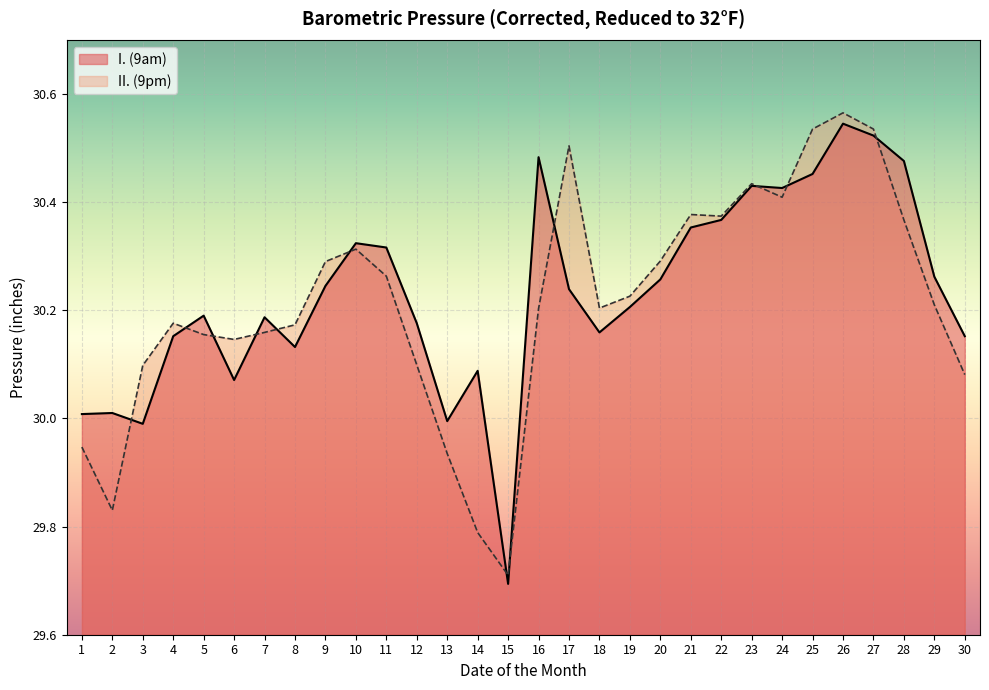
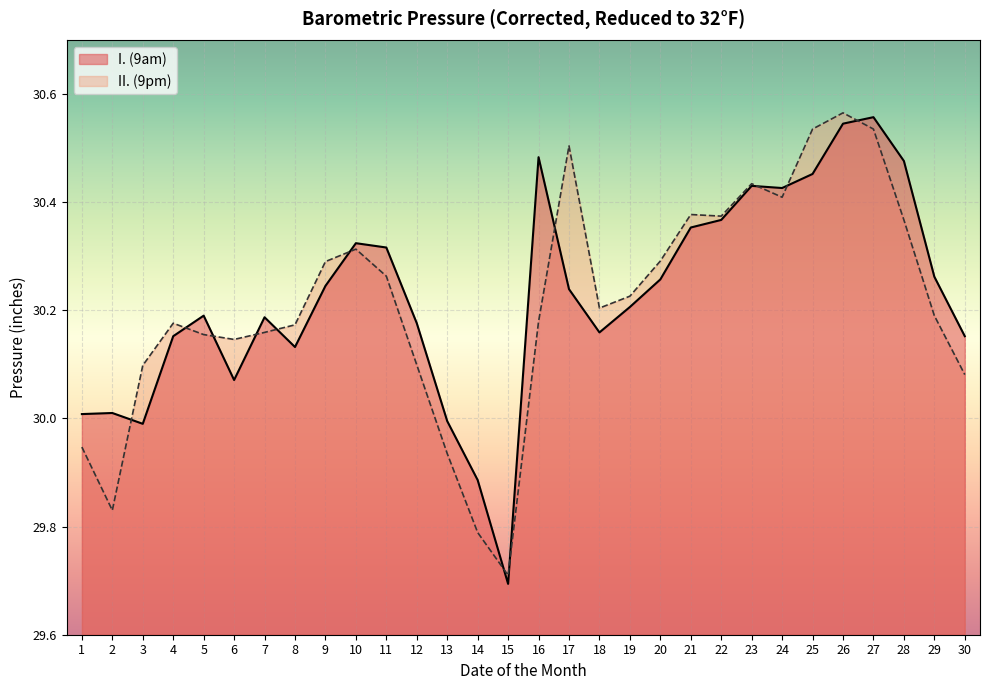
  {
    "I. (9am)": {
      "1": 30.01,
      "2": 30.01,
      "3": 29.99,
      "4": 30.15,
      "5": 30.19,
      "6": 30.07,
      "7": 30.19,
      "8": 30.13,
      "9": 30.25,
      "10": 30.32,
      "11": 30.32,
      "12": 30.18,
      "13": 30.00,
-     "14": 30.09,
+     "14": 29.89,
      "15": 29.69,
      "16": 30.48,
      "17": 30.24,
      "18": 30.16,
      "19": 30.21,
      "20": 30.26,
      "21": 30.35,
      "22": 30.37,
      "24": 30.43,
      "25": 30.45,
      "26": 30.55,
-     "27": 30.52,
+     "27": 30.56,
      "28": 30.48,
      "29": 30.26,
      "30": 30.15
    },
    "II. (9pm)": {
      "1": 29.95,
      "2": 29.83,
      "3": 30.10,
      "4": 30.18,
      "5": 30.16,
      "6": 30.15,
      "7": 30.16,
      "8": 30.17,
      "9": 30.29,
      "10": 30.31,
      "11": 30.26,
      "12": 30.10,
      "13": 29.94,
      "14": 29.79,
      "15": 29.71,
-     "16": 30.20,
+     "16": 30.18,
      "17": 30.50,
      "18": 30.20,
      "19": 30.23,
      "20": 30.29,
      "21": 30.38,
      "22": 30.37,
      "24": 30.41,
      "25": 30.54,
      "26": 30.57,
      "27": 30.54,
      "28": 30.37,
-     "29": 30.21,
+     "29": 30.19,
      "30": 30.08
    }
  }
